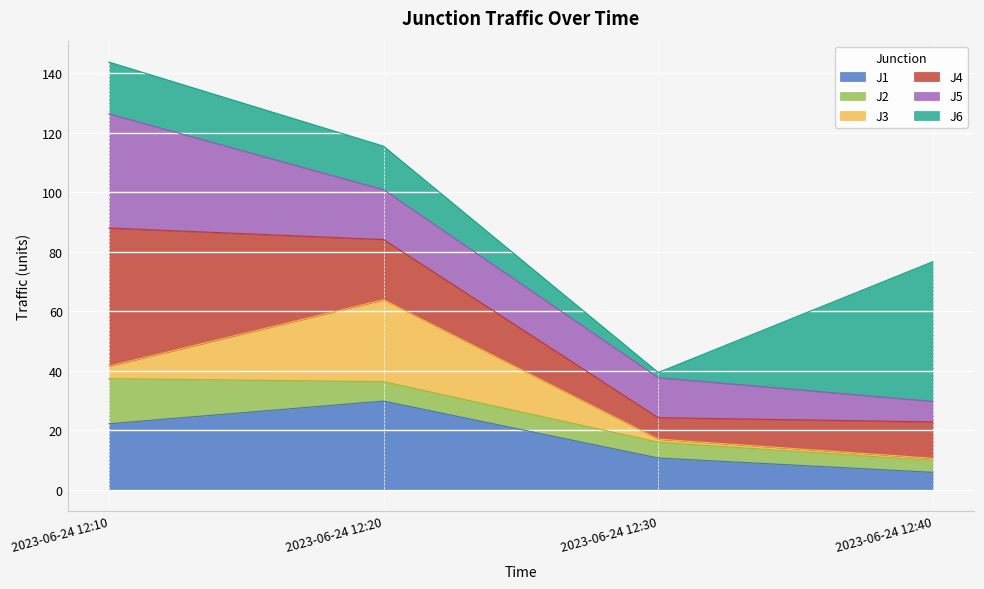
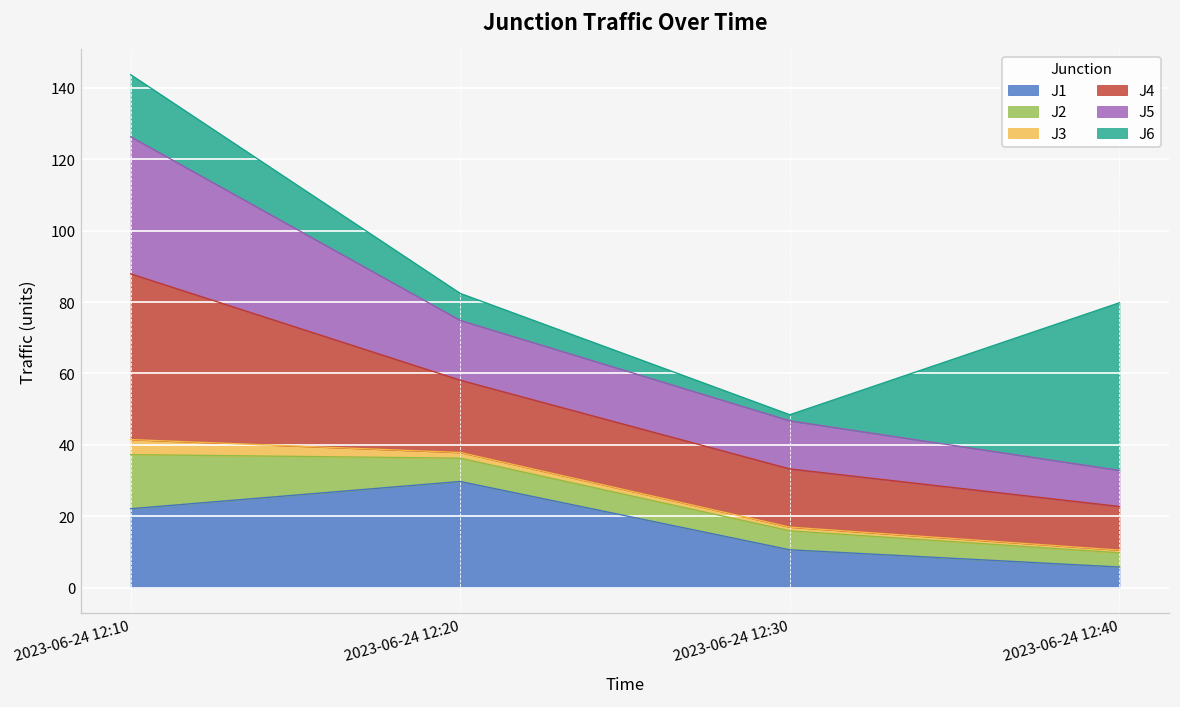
  {
    "J1": {
      "2023-06-24 12:10": 22,
      "2023-06-24 12:20": 30,
      "2023-06-24 12:30": 11,
      "2023-06-24 12:40": 6
    },
    "J2": {
      "2023-06-24 12:10": 15,
      "2023-06-24 12:20": 7,
      "2023-06-24 12:30": 5
    },
    "J3": {
      "2023-06-24 12:10": 4,
-     "2023-06-24 12:20": 28,
+     "2023-06-24 12:20": 2,
      "2023-06-24 12:30": 1
    },
    "J4": {
      "2023-06-24 12:10": 46,
      "2023-06-24 12:20": 20,
-     "2023-06-24 12:30": 7,
+     "2023-06-24 12:30": 16,
      "2023-06-24 12:40": 12
    },
    "J5": {
      "2023-06-24 12:10": 38,
      "2023-06-24 12:20": 17,
      "2023-06-24 12:30": 13,
-     "2023-06-24 12:40": 7
+     "2023-06-24 12:40": 10
    },
    "J6": {
      "2023-06-24 12:10": 17,
-     "2023-06-24 12:20": 15,
+     "2023-06-24 12:20": 8,
      "2023-06-24 12:30": 2,
      "2023-06-24 12:40": 47
    }
  }
